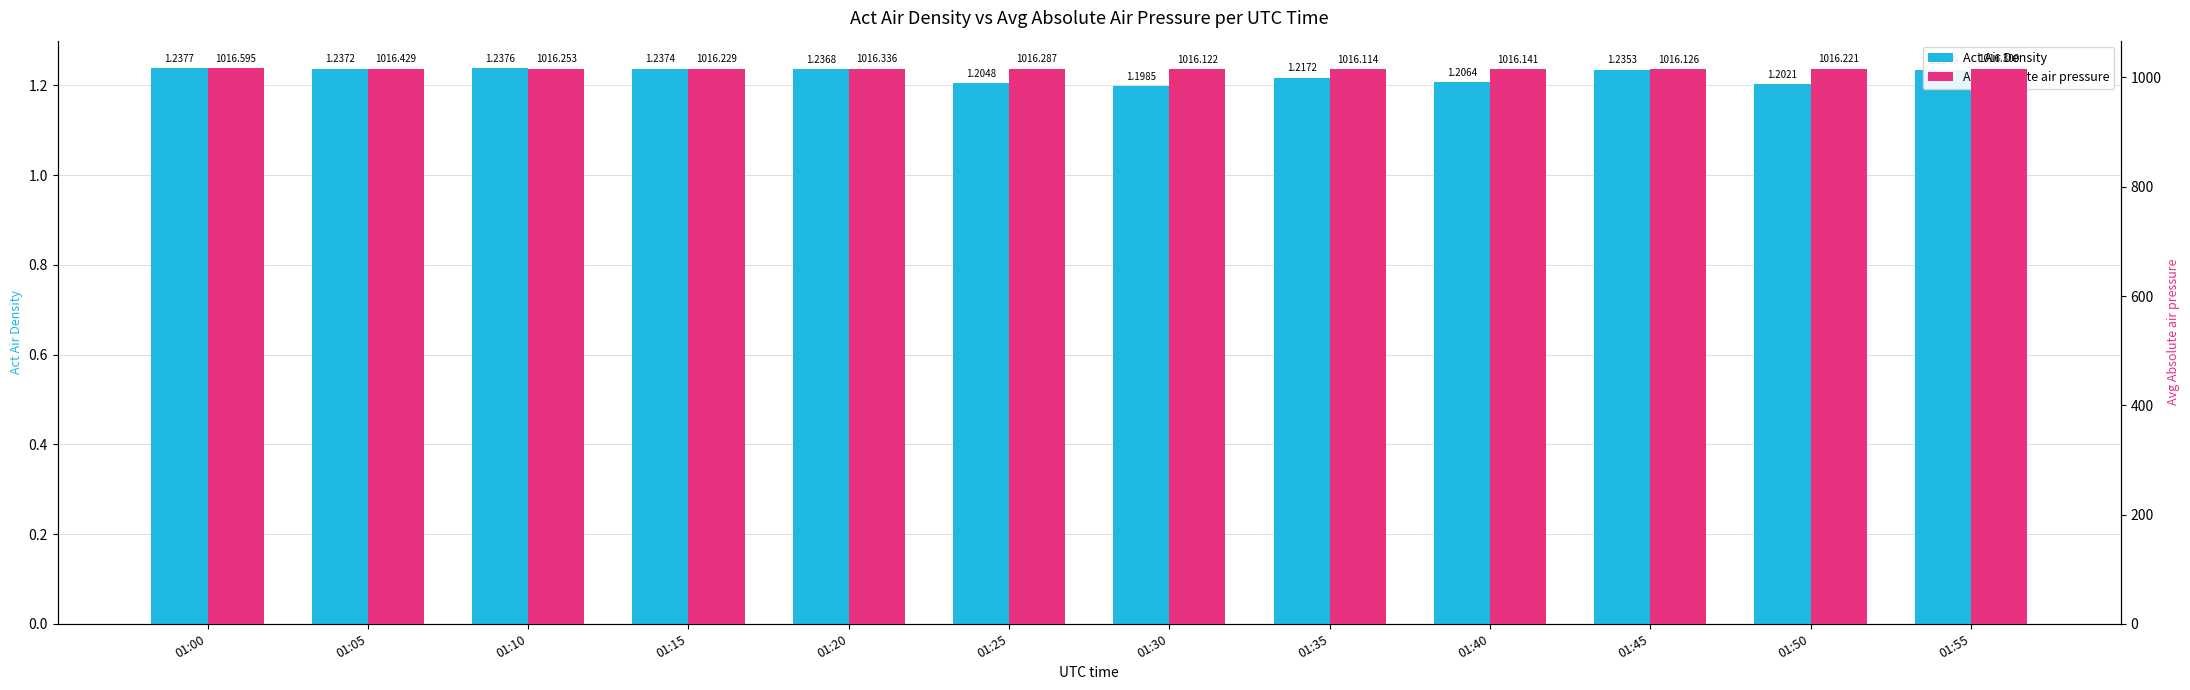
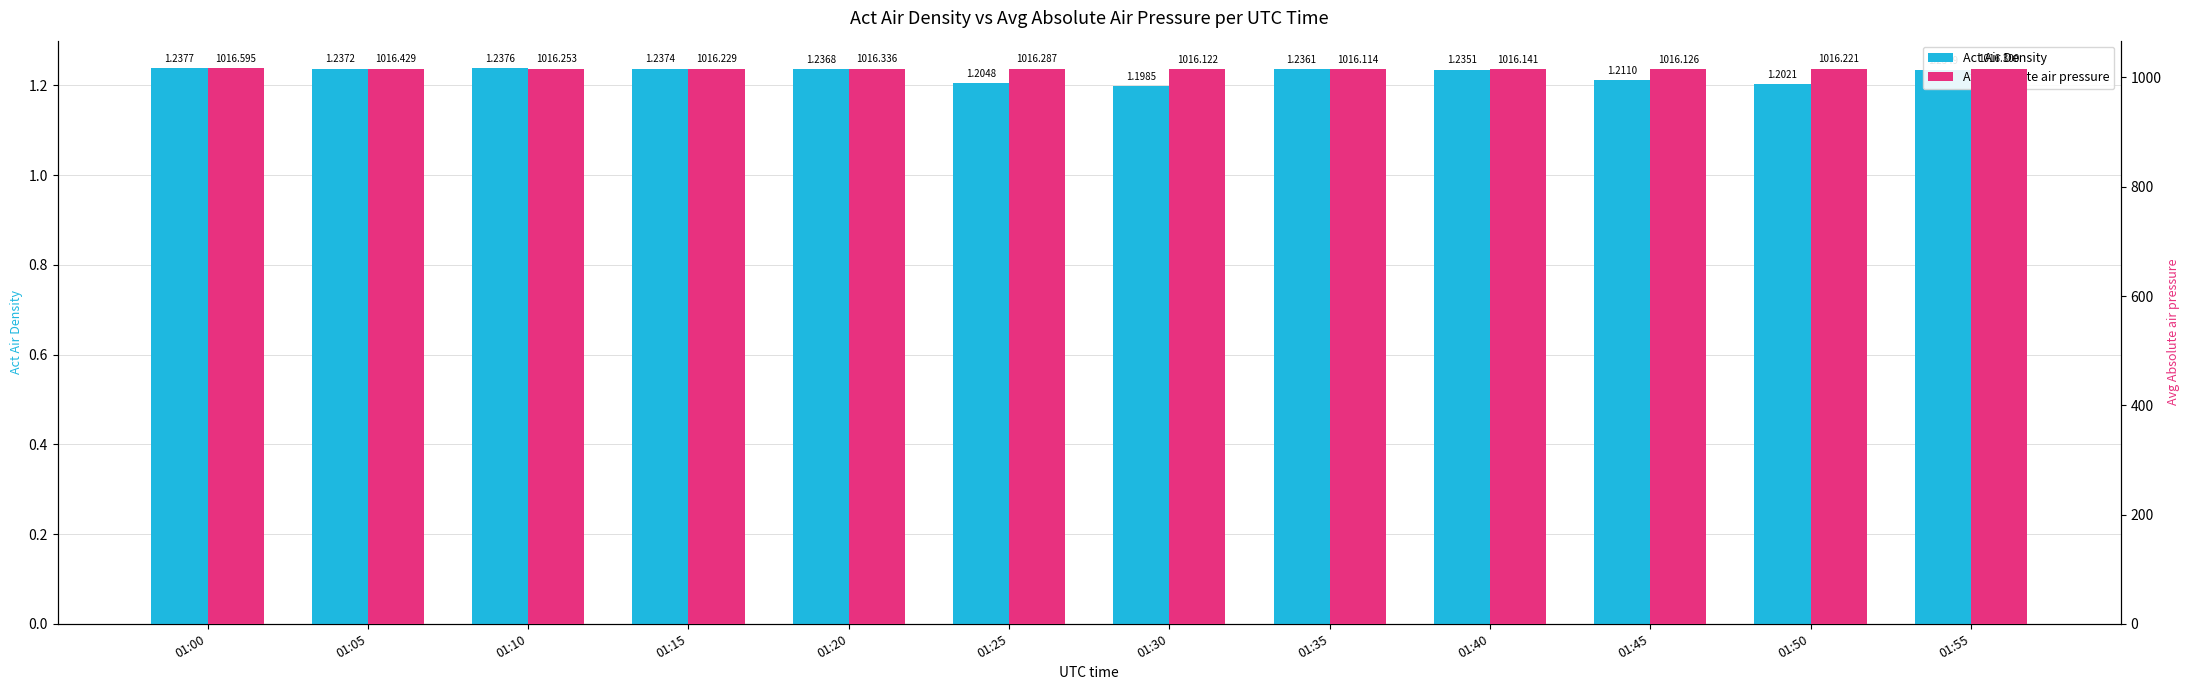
  {
    "Act Air Density": {
      "01:00": 1.2377,
      "01:05": 1.2372,
      "01:10": 1.2376,
      "01:15": 1.2374,
      "01:20": 1.2368,
      "01:25": 1.2048,
      "01:30": 1.1985,
-     "01:35": 1.2172,
-     "01:40": 1.2064,
-     "01:45": 1.2353,
+     "01:35": 1.2361,
+     "01:40": 1.2351,
+     "01:45": 1.2110,
      "01:50": 1.2021
    },
    "Avg Absolute air pressure": {
      "01:00": 1016.595,
      "01:05": 1016.429,
      "01:10": 1016.253,
      "01:15": 1016.229,
      "01:20": 1016.336,
      "01:25": 1016.287,
      "01:30": 1016.122,
      "01:35": 1016.114,
      "01:40": 1016.141,
      "01:45": 1016.126,
      "01:50": 1016.221
    }
  }
